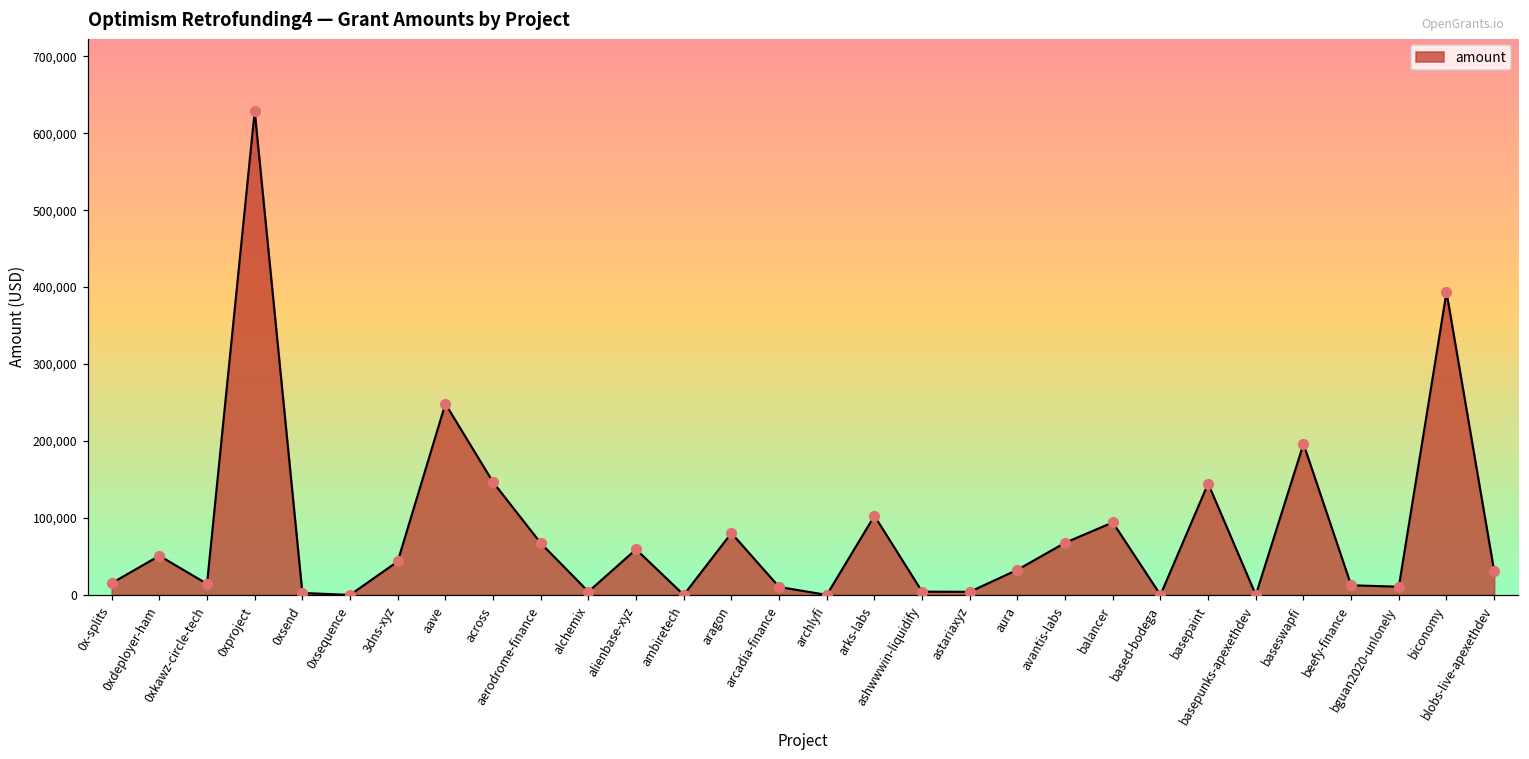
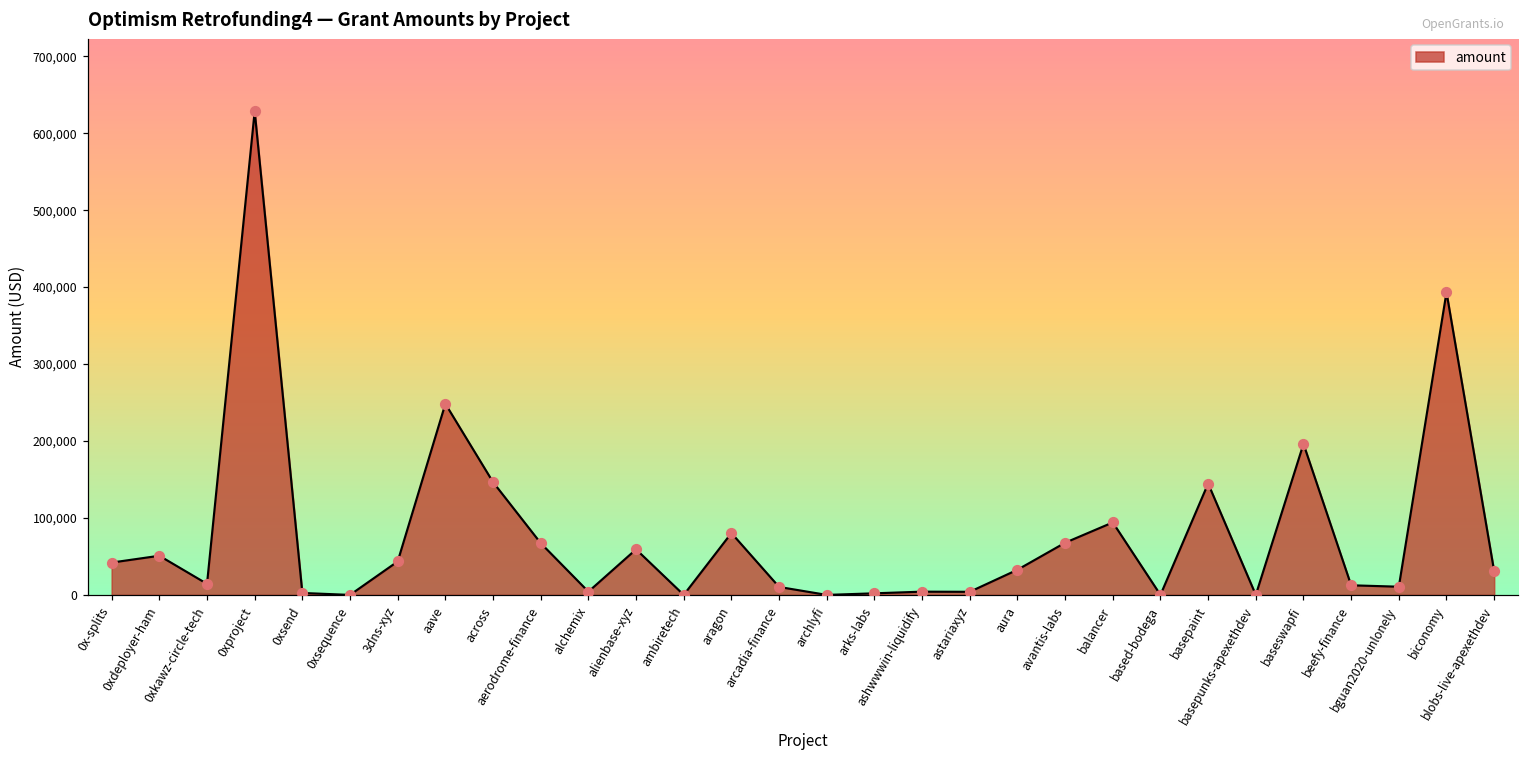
  {
-   "0x-splits": "20,000",
+   "0x-splits": "40,000",
    "0xdeployer-ham": "50,000",
    "0xkawz-circle-tech": "10,000",
    "0xproject": "630,000",
    "0xsend": "0",
    "0xsequence": "0",
    "3dns-xyz": "40,000",
    "aave": "250,000",
    "across": "150,000",
    "aerodrome-finance": "70,000",
    "alchemix": "0",
    "alienbase-xyz": "60,000",
    "ambiretech": "0",
    "aragon": "80,000",
    "arcadia-finance": "10,000",
    "archlyfi": "0",
-   "arks-labs": "100,000",
+   "arks-labs": "0",
    "ashwwwin-liquidify": "0",
    "astariaxyz": "0",
    "aura": "30,000",
    "avantis-labs": "70,000",
    "balancer": "90,000",
    "based-bodega": "0",
    "basepaint": "140,000",
    "basepunks-apexethdev": "0",
    "baseswapfi": "200,000",
    "beefy-finance": "10,000",
    "bguan2020-unlonely": "10,000",
    "biconomy": "390,000",
    "blobs-live-apexethdev": "30,000"
  }
